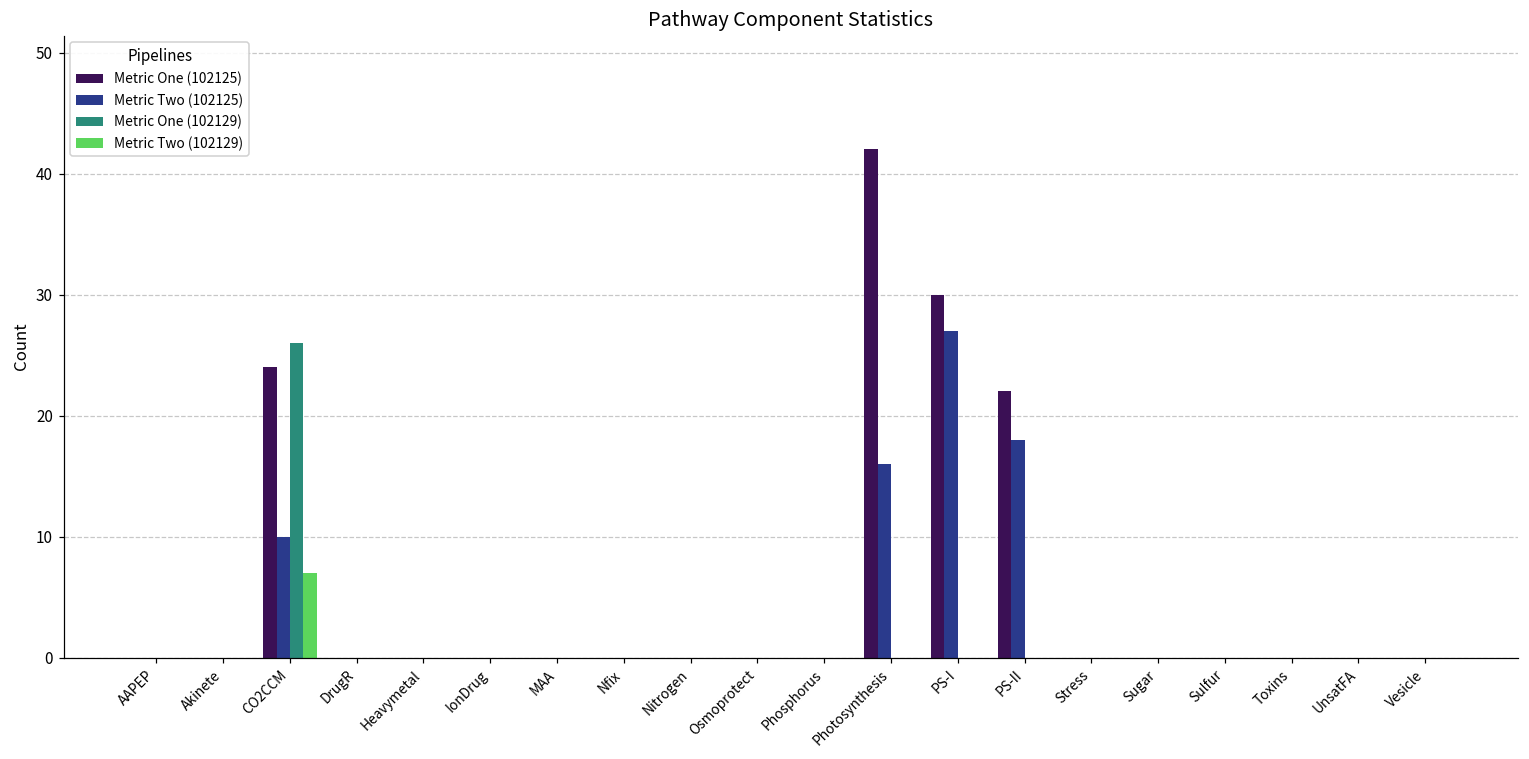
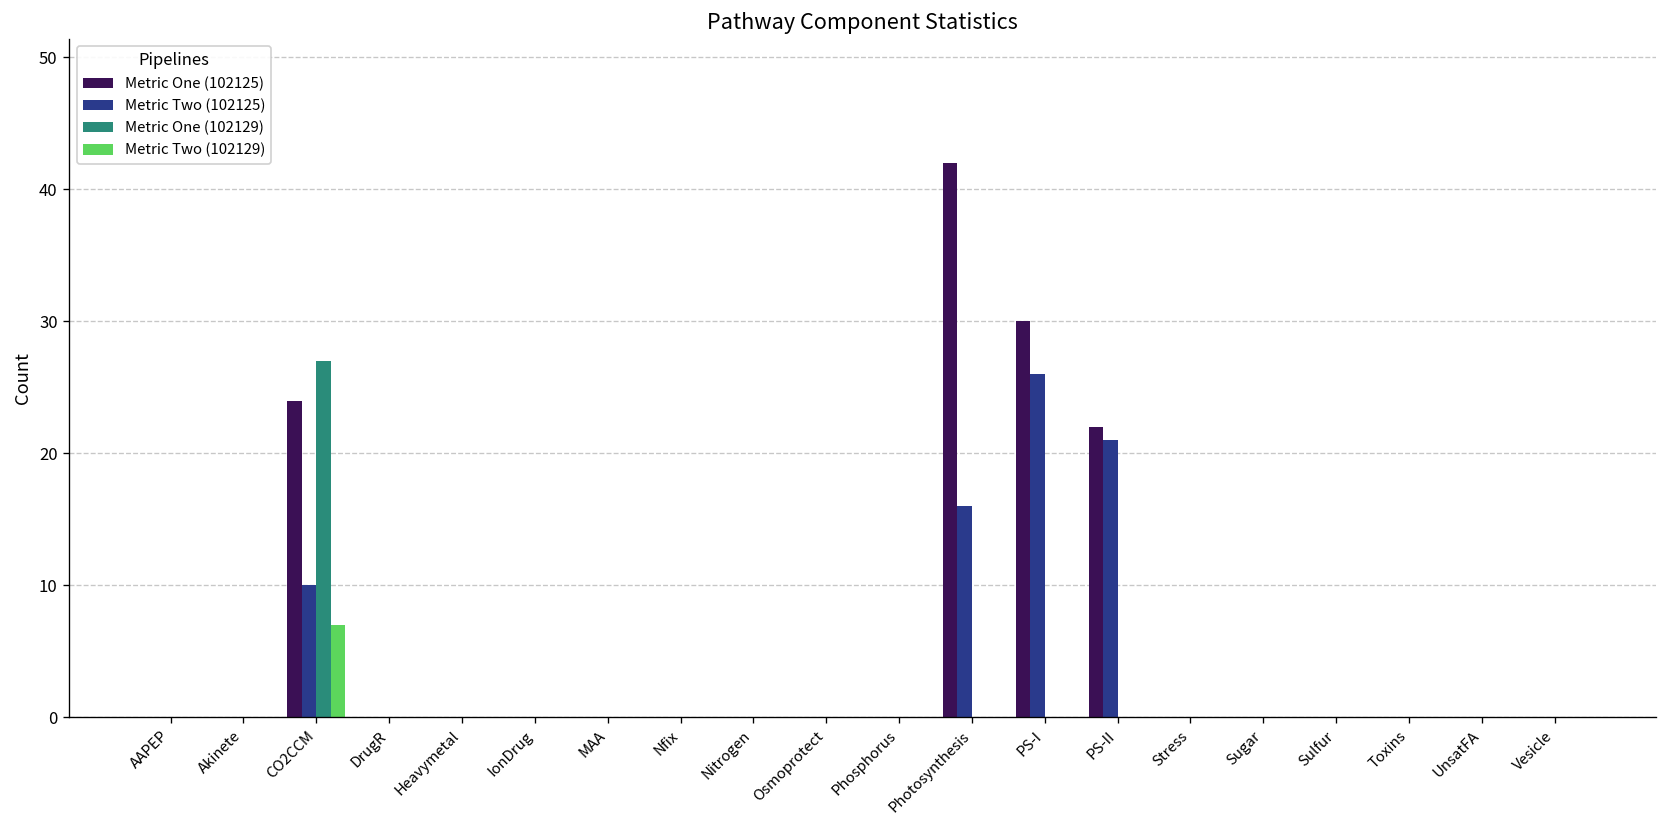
  {
    "Metric One (102125)": {
      "AAPEP": 0,
      "Akinete": 0,
      "CO2CCM": 24,
      "DrugR": 0,
      "Heavymetal": 0,
      "IonDrug": 0,
      "MAA": 0,
      "Nfix": 0,
      "Nitrogen": 0,
      "Osmoprotect": 0,
      "Phosphorus": 0,
      "Photosynthesis": 42,
      "PS-I": 30,
      "PS-II": 22,
      "Stress": 0,
      "Sugar": 0,
      "Sulfur": 0,
      "Toxins": 0,
      "UnsatFA": 0,
      "Vesicle": 0
    },
    "Metric Two (102125)": {
      "AAPEP": 0,
      "Akinete": 0,
      "CO2CCM": 10,
      "DrugR": 0,
      "Heavymetal": 0,
      "IonDrug": 0,
      "MAA": 0,
      "Nfix": 0,
      "Nitrogen": 0,
      "Osmoprotect": 0,
      "Phosphorus": 0,
      "Photosynthesis": 16,
-     "PS-I": 27,
-     "PS-II": 18,
+     "PS-I": 26,
+     "PS-II": 21,
      "Stress": 0,
      "Sugar": 0,
      "Sulfur": 0,
      "Toxins": 0,
      "UnsatFA": 0,
      "Vesicle": 0
    },
    "Metric One (102129)": {
      "AAPEP": 0,
      "Akinete": 0,
-     "CO2CCM": 26,
+     "CO2CCM": 27,
      "DrugR": 0,
      "Heavymetal": 0,
      "IonDrug": 0,
      "MAA": 0,
      "Nfix": 0,
      "Nitrogen": 0,
      "Osmoprotect": 0,
      "Phosphorus": 0,
      "Photosynthesis": 0,
      "PS-I": 0,
      "PS-II": 0,
      "Stress": 0,
      "Sugar": 0,
      "Sulfur": 0,
      "Toxins": 0,
      "UnsatFA": 0,
      "Vesicle": 0
    },
    "Metric Two (102129)": {
      "AAPEP": 0,
      "Akinete": 0,
      "CO2CCM": 7,
      "DrugR": 0,
      "Heavymetal": 0,
      "IonDrug": 0,
      "MAA": 0,
      "Nfix": 0,
      "Nitrogen": 0,
      "Osmoprotect": 0,
      "Phosphorus": 0,
      "Photosynthesis": 0,
      "PS-I": 0,
      "PS-II": 0,
      "Stress": 0,
      "Sugar": 0,
      "Sulfur": 0,
      "Toxins": 0,
      "UnsatFA": 0,
      "Vesicle": 0
    }
  }
